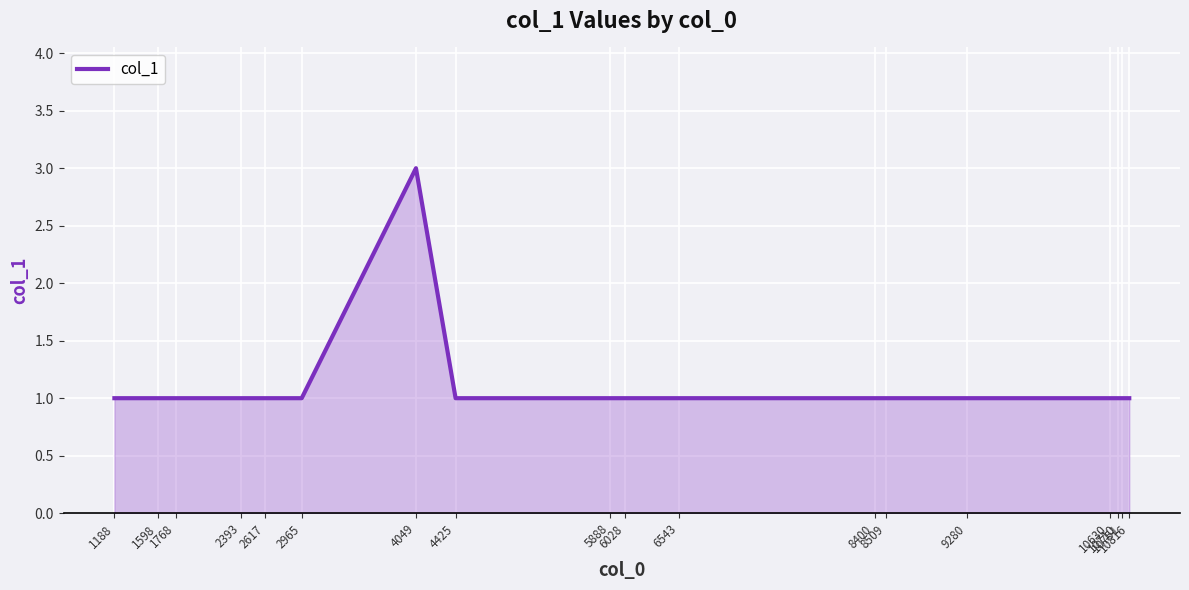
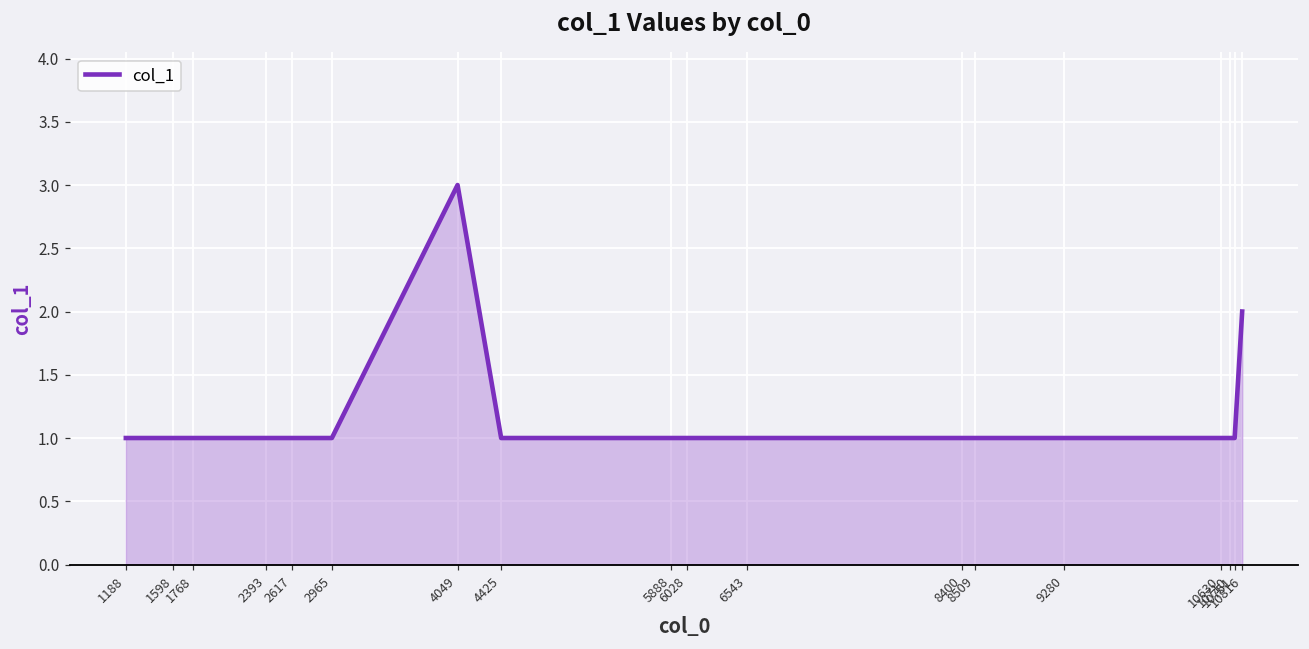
  {
    "1188": 1,
    "1598": 1,
    "1768": 1,
    "2393": 1,
    "2617": 1,
    "2965": 1,
    "4049": 3,
    "4425": 1,
    "5888": 1,
    "6028": 1,
    "6543": 1,
    "8400": 1,
    "8509": 1,
    "9280": 1,
    "10630": 1,
    "10710": 1,
    "10751": 1,
-   "10816": 1
+   "10816": 2
  }
